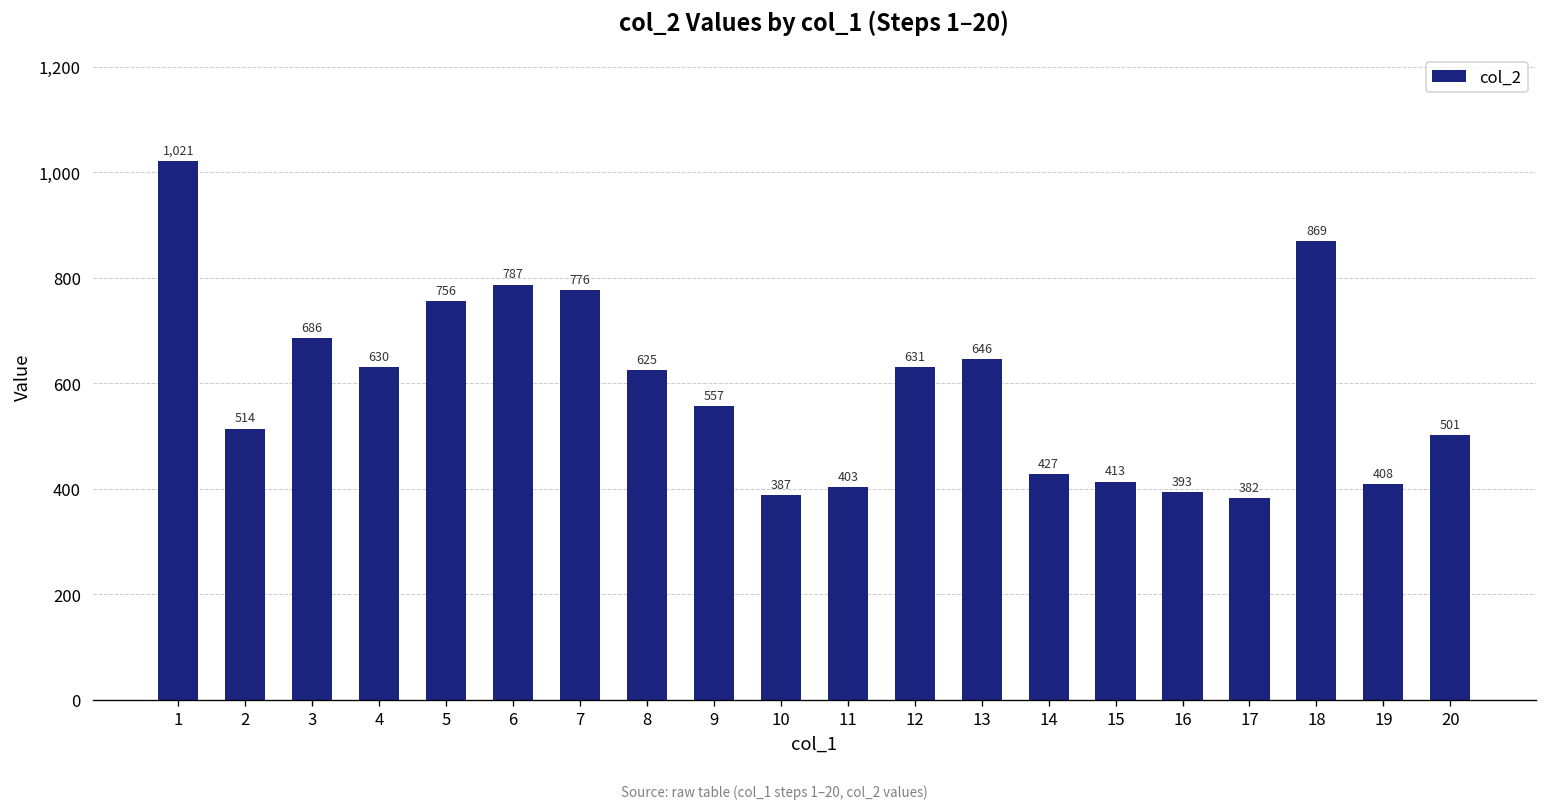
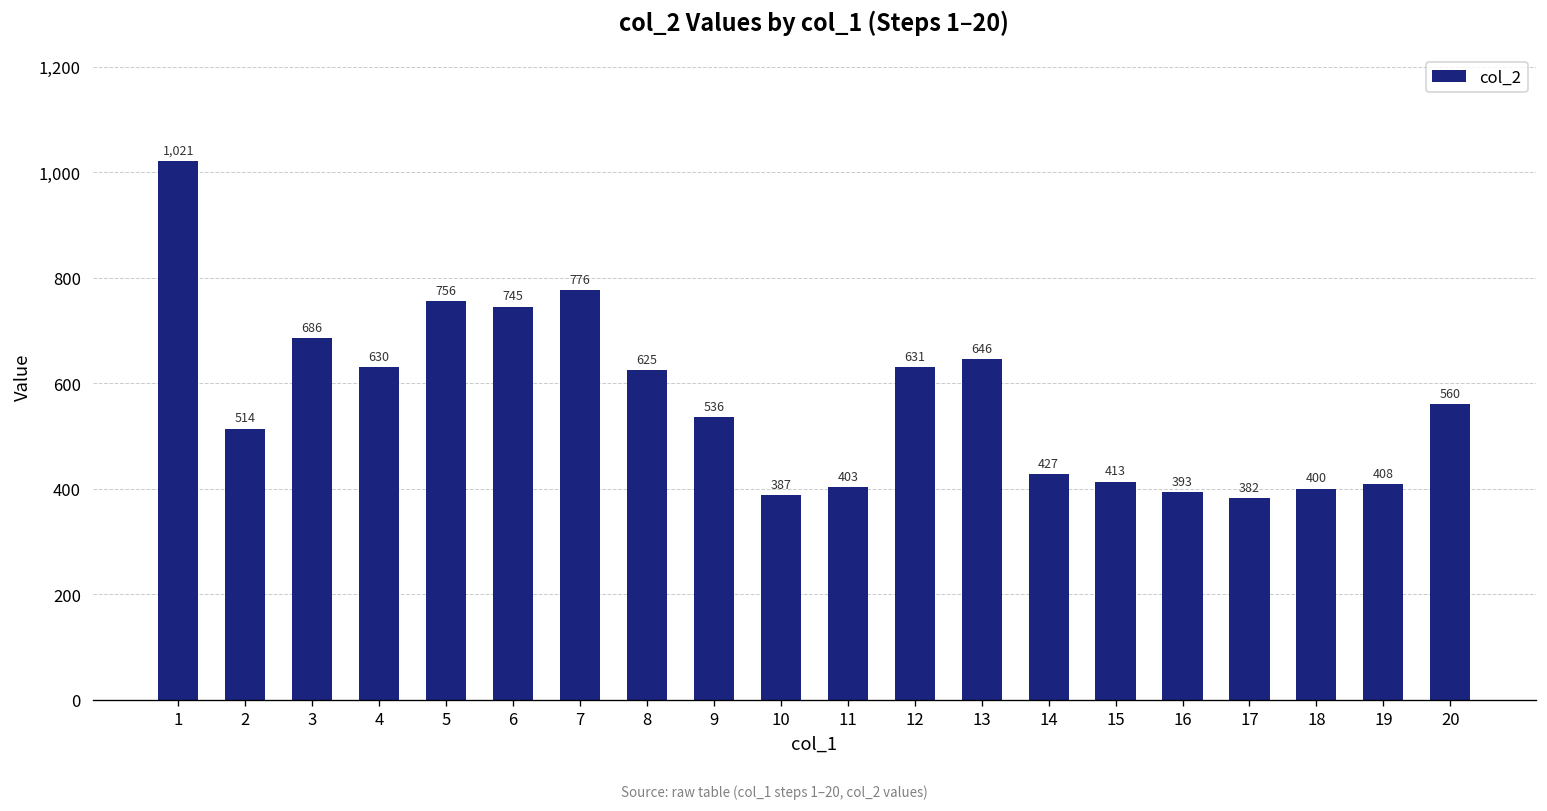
  {
    "1": "1,021",
    "2": "514",
    "3": "686",
    "4": "630",
    "5": "756",
-   "6": "787",
+   "6": "745",
    "7": "776",
    "8": "625",
-   "9": "557",
+   "9": "536",
    "10": "387",
    "11": "403",
    "12": "631",
    "13": "646",
    "14": "427",
    "15": "413",
    "16": "393",
    "17": "382",
-   "18": "869",
+   "18": "400",
    "19": "408",
-   "20": "501"
+   "20": "560"
  }
